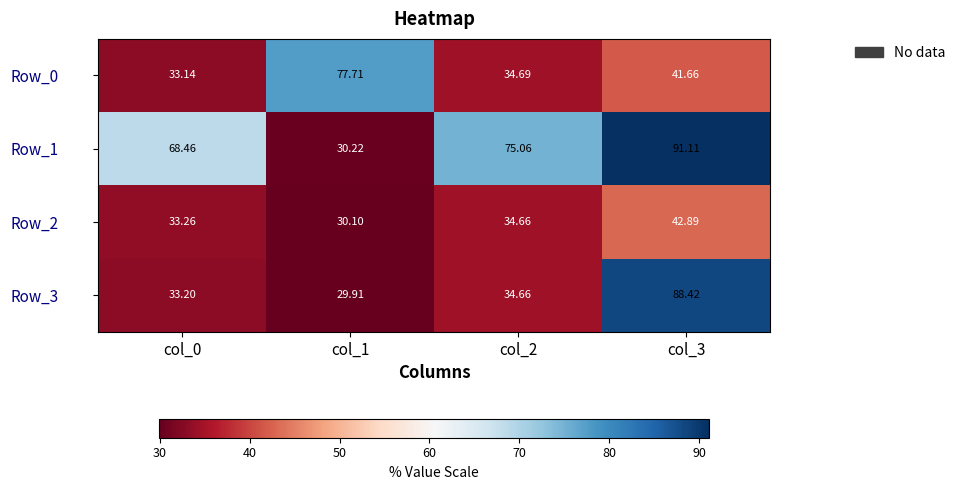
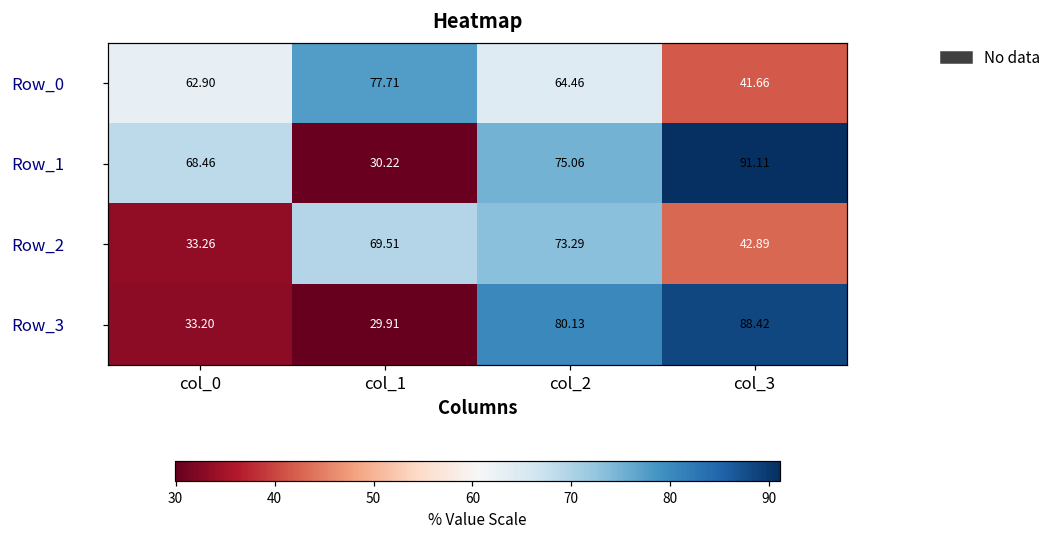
  {
    "Row_0": {
-     "col_0": 33.14,
+     "col_0": 62.90,
      "col_1": 77.71,
-     "col_2": 34.69,
+     "col_2": 64.46,
      "col_3": 41.66
    },
    "Row_1": {
      "col_0": 68.46,
      "col_1": 30.22,
      "col_2": 75.06,
      "col_3": 91.11
    },
    "Row_2": {
      "col_0": 33.26,
-     "col_1": 30.10,
-     "col_2": 34.66,
+     "col_1": 69.51,
+     "col_2": 73.29,
      "col_3": 42.89
    },
    "Row_3": {
      "col_0": 33.20,
      "col_1": 29.91,
-     "col_2": 34.66,
+     "col_2": 80.13,
      "col_3": 88.42
    }
  }
